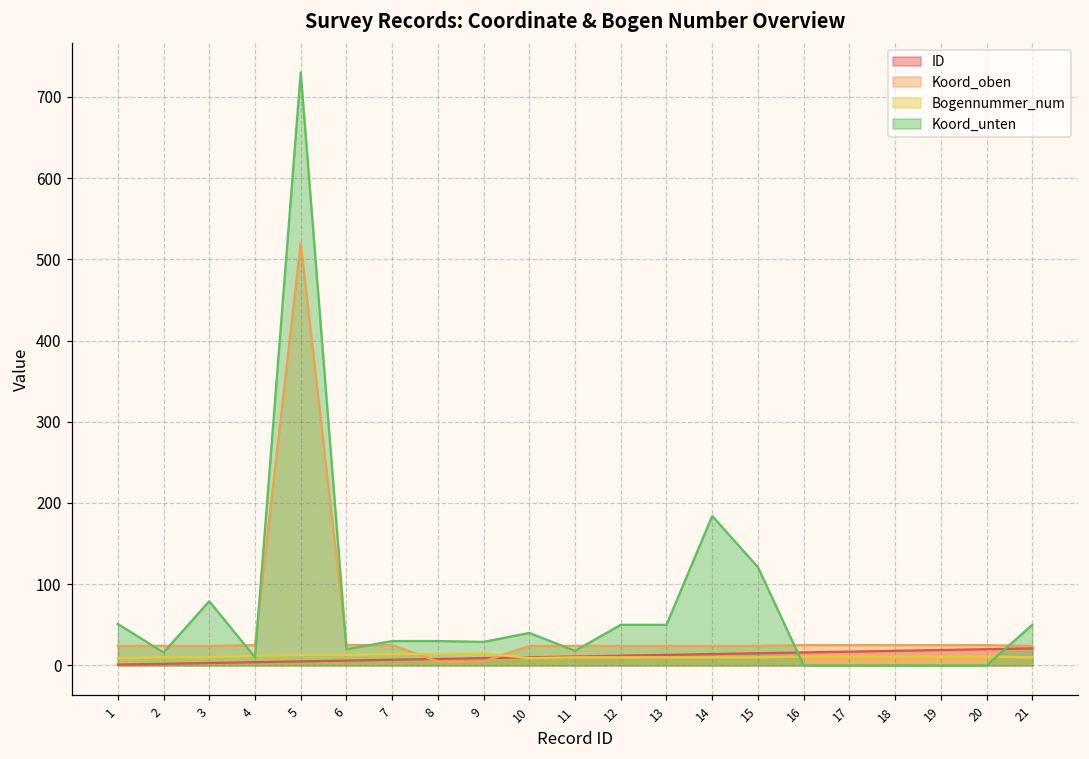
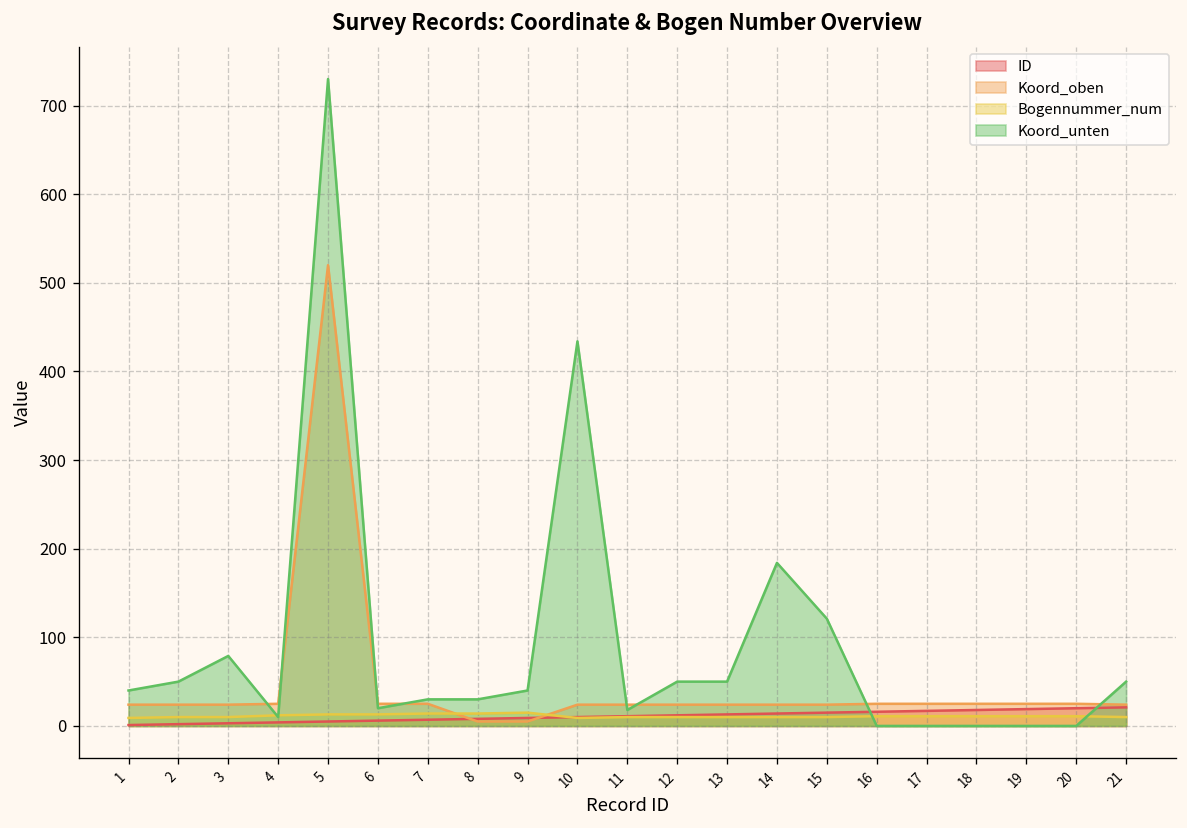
  {
    "Koord_unten": {
-     "1": 50,
-     "2": 20,
+     "1": 40,
+     "2": 50,
      "3": 80,
      "5": 730,
      "6": 20,
      "7": 30,
      "8": 30,
-     "9": 30,
-     "10": 40,
+     "9": 40,
+     "10": 430,
      "11": 20,
      "12": 50,
      "13": 50,
      "14": 180,
      "15": 120,
      "16": 0,
      "17": 0,
      "18": 0,
      "19": 0,
      "20": 0,
      "21": 50
    }
  }
